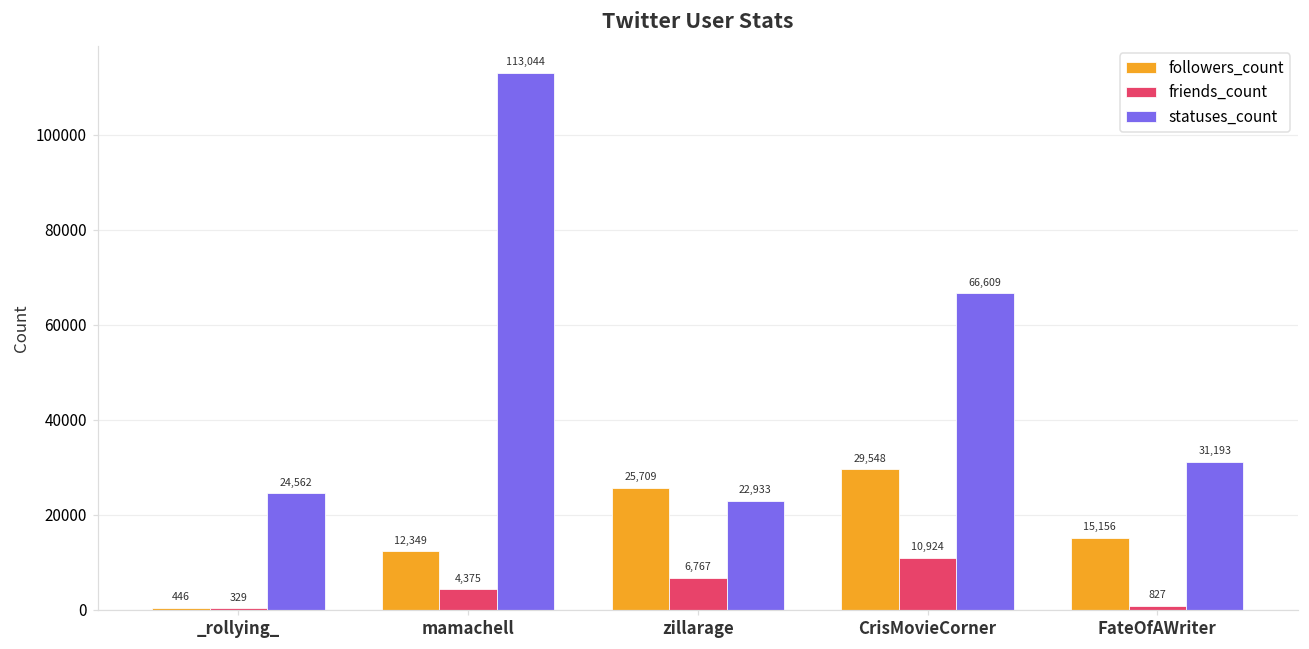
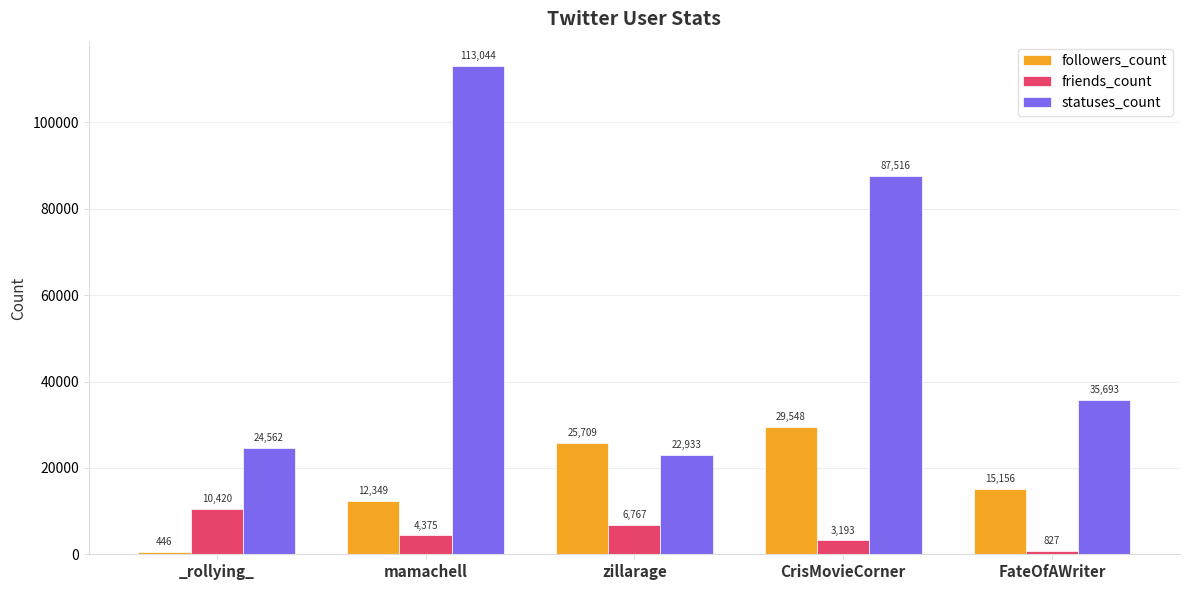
  {
    "followers_count": {
      "_rollying_": "446",
      "mamachell": "12,349",
      "zillarage": "25,709",
      "CrisMovieCorner": "29,548",
      "FateOfAWriter": "15,156"
    },
    "friends_count": {
-     "_rollying_": "329",
+     "_rollying_": "10,420",
      "mamachell": "4,375",
      "zillarage": "6,767",
-     "CrisMovieCorner": "10,924",
+     "CrisMovieCorner": "3,193",
      "FateOfAWriter": "827"
    },
    "statuses_count": {
      "_rollying_": "24,562",
      "mamachell": "113,044",
      "zillarage": "22,933",
-     "CrisMovieCorner": "66,609",
-     "FateOfAWriter": "31,193"
+     "CrisMovieCorner": "87,516",
+     "FateOfAWriter": "35,693"
    }
  }
